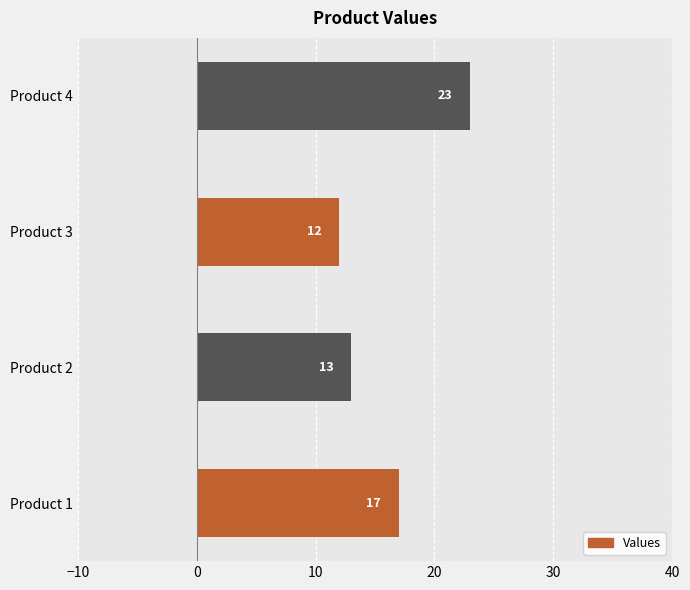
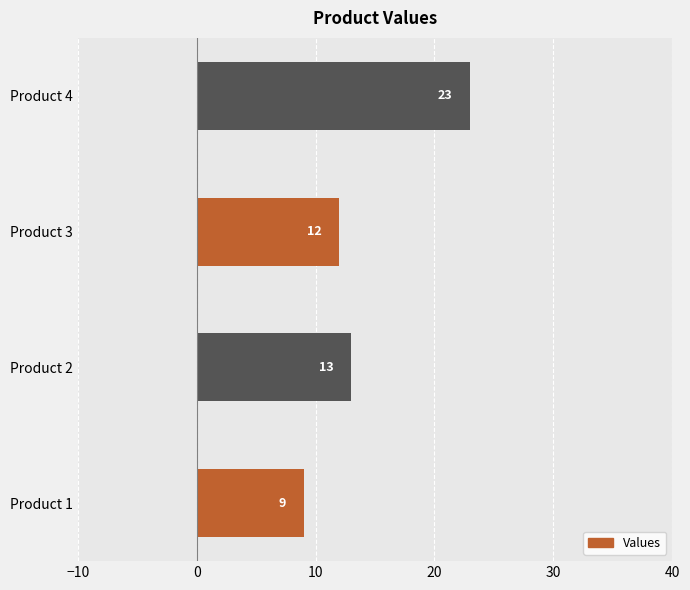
  {
-   "Product 1": 17
+   "Product 1": 9
  }
